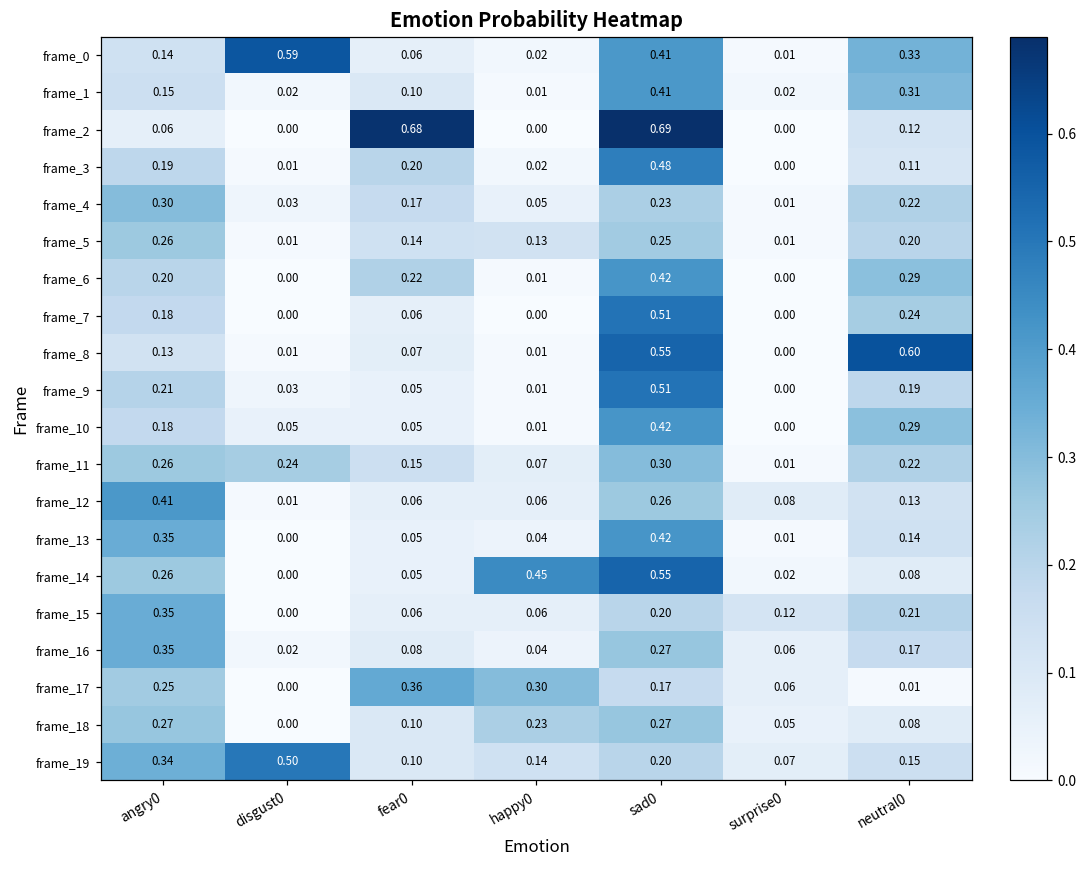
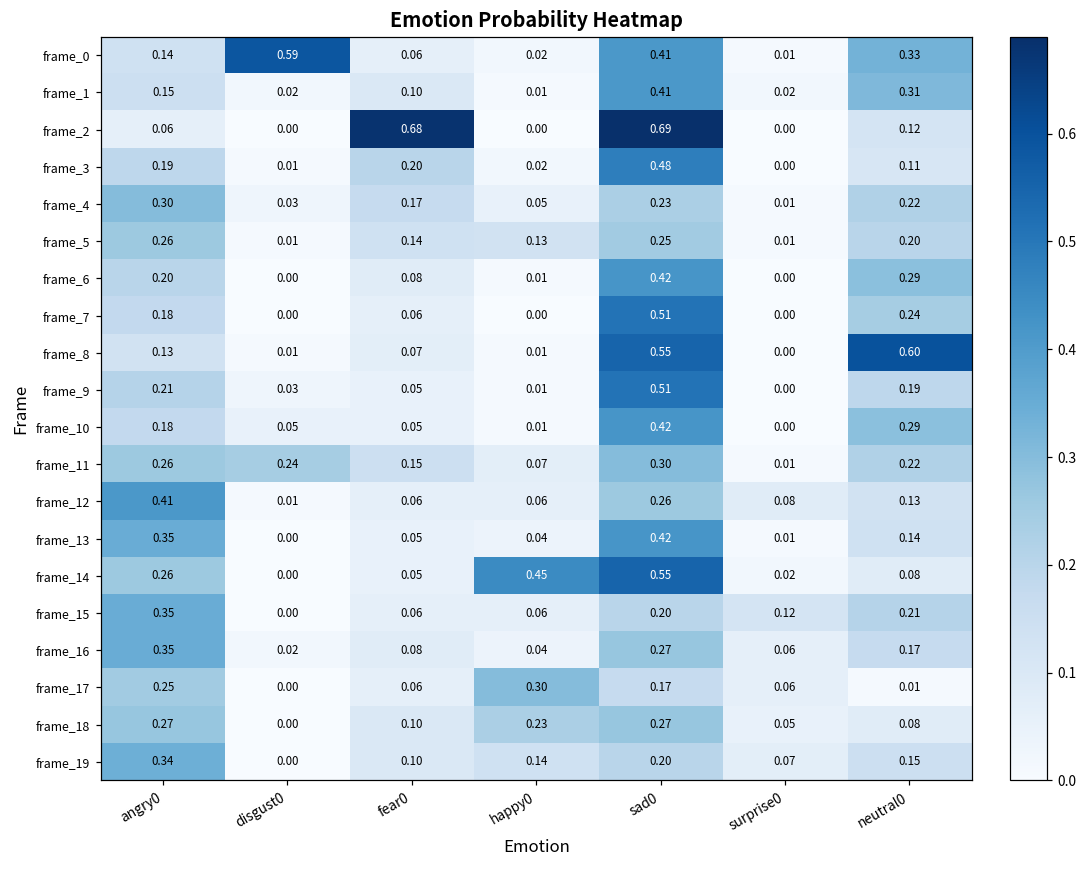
  {
    "frame_0": {
      "angry0": 0.14,
      "disgust0": 0.59,
      "fear0": 0.06,
      "happy0": 0.02,
      "sad0": 0.41,
      "surprise0": 0.01,
      "neutral0": 0.33
    },
    "frame_1": {
      "angry0": 0.15,
      "disgust0": 0.02,
      "fear0": 0.10,
      "happy0": 0.01,
      "sad0": 0.41,
      "surprise0": 0.02,
      "neutral0": 0.31
    },
    "frame_2": {
      "angry0": 0.06,
      "disgust0": 0.00,
      "fear0": 0.68,
      "happy0": 0.00,
      "sad0": 0.69,
      "surprise0": 0.00,
      "neutral0": 0.12
    },
    "frame_3": {
      "angry0": 0.19,
      "disgust0": 0.01,
      "fear0": 0.20,
      "happy0": 0.02,
      "sad0": 0.48,
      "surprise0": 0.00,
      "neutral0": 0.11
    },
    "frame_4": {
      "angry0": 0.30,
      "disgust0": 0.03,
      "fear0": 0.17,
      "happy0": 0.05,
      "sad0": 0.23,
      "surprise0": 0.01,
      "neutral0": 0.22
    },
    "frame_5": {
      "angry0": 0.26,
      "disgust0": 0.01,
      "fear0": 0.14,
      "happy0": 0.13,
      "sad0": 0.25,
      "surprise0": 0.01,
      "neutral0": 0.20
    },
    "frame_6": {
      "angry0": 0.20,
      "disgust0": 0.00,
-     "fear0": 0.22,
+     "fear0": 0.08,
      "happy0": 0.01,
      "sad0": 0.42,
      "surprise0": 0.00,
      "neutral0": 0.29
    },
    "frame_7": {
      "angry0": 0.18,
      "disgust0": 0.00,
      "fear0": 0.06,
      "happy0": 0.00,
      "sad0": 0.51,
      "surprise0": 0.00,
      "neutral0": 0.24
    },
    "frame_8": {
      "angry0": 0.13,
      "disgust0": 0.01,
      "fear0": 0.07,
      "happy0": 0.01,
      "sad0": 0.55,
      "surprise0": 0.00,
      "neutral0": 0.60
    },
    "frame_9": {
      "angry0": 0.21,
      "disgust0": 0.03,
      "fear0": 0.05,
      "happy0": 0.01,
      "sad0": 0.51,
      "surprise0": 0.00,
      "neutral0": 0.19
    },
    "frame_10": {
      "angry0": 0.18,
      "disgust0": 0.05,
      "fear0": 0.05,
      "happy0": 0.01,
      "sad0": 0.42,
      "surprise0": 0.00,
      "neutral0": 0.29
    },
    "frame_11": {
      "angry0": 0.26,
      "disgust0": 0.24,
      "fear0": 0.15,
      "happy0": 0.07,
      "sad0": 0.30,
      "surprise0": 0.01,
      "neutral0": 0.22
    },
    "frame_12": {
      "angry0": 0.41,
      "disgust0": 0.01,
      "fear0": 0.06,
      "happy0": 0.06,
      "sad0": 0.26,
      "surprise0": 0.08,
      "neutral0": 0.13
    },
    "frame_13": {
      "angry0": 0.35,
      "disgust0": 0.00,
      "fear0": 0.05,
      "happy0": 0.04,
      "sad0": 0.42,
      "surprise0": 0.01,
      "neutral0": 0.14
    },
    "frame_14": {
      "angry0": 0.26,
      "disgust0": 0.00,
      "fear0": 0.05,
      "happy0": 0.45,
      "sad0": 0.55,
      "surprise0": 0.02,
      "neutral0": 0.08
    },
    "frame_15": {
      "angry0": 0.35,
      "disgust0": 0.00,
      "fear0": 0.06,
      "happy0": 0.06,
      "sad0": 0.20,
      "surprise0": 0.12,
      "neutral0": 0.21
    },
    "frame_16": {
      "angry0": 0.35,
      "disgust0": 0.02,
      "fear0": 0.08,
      "happy0": 0.04,
      "sad0": 0.27,
      "surprise0": 0.06,
      "neutral0": 0.17
    },
    "frame_17": {
      "angry0": 0.25,
      "disgust0": 0.00,
-     "fear0": 0.36,
+     "fear0": 0.06,
      "happy0": 0.30,
      "sad0": 0.17,
      "surprise0": 0.06,
      "neutral0": 0.01
    },
    "frame_18": {
      "angry0": 0.27,
      "disgust0": 0.00,
      "fear0": 0.10,
      "happy0": 0.23,
      "sad0": 0.27,
      "surprise0": 0.05,
      "neutral0": 0.08
    },
    "frame_19": {
      "angry0": 0.34,
-     "disgust0": 0.50,
+     "disgust0": 0.00,
      "fear0": 0.10,
      "happy0": 0.14,
      "sad0": 0.20,
      "surprise0": 0.07,
      "neutral0": 0.15
    }
  }
